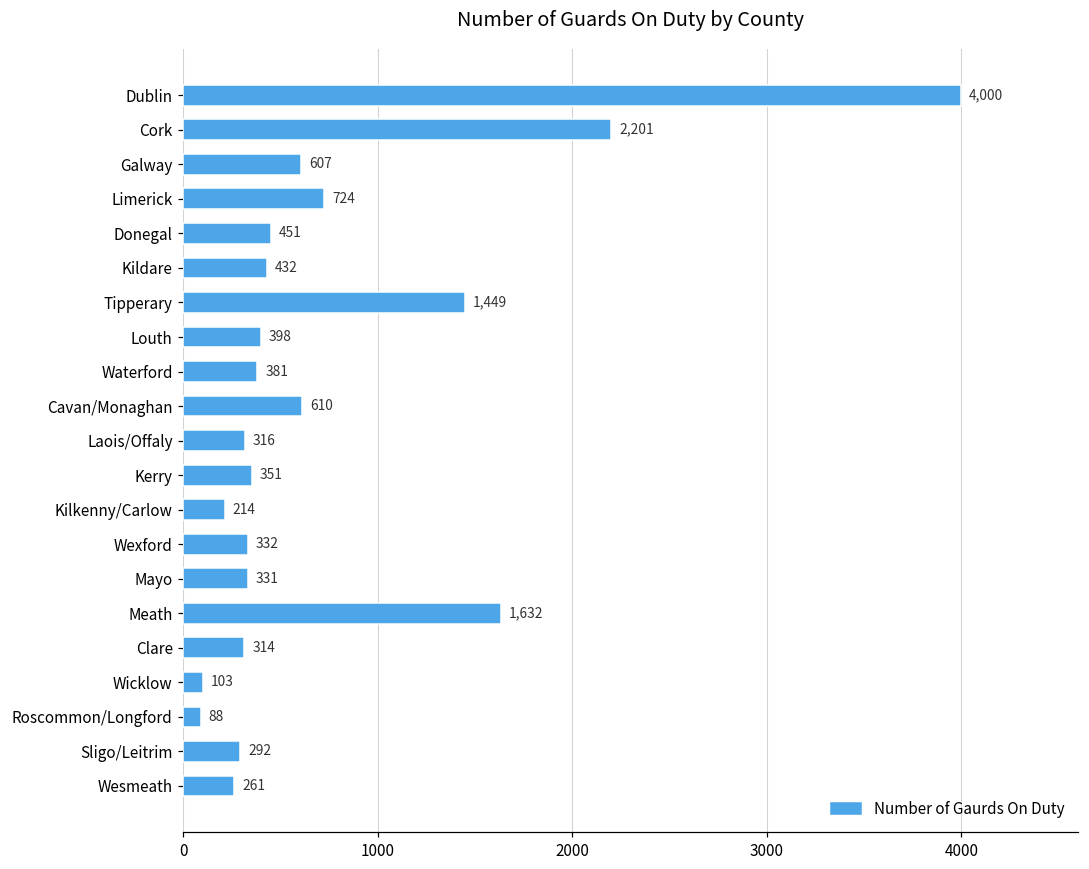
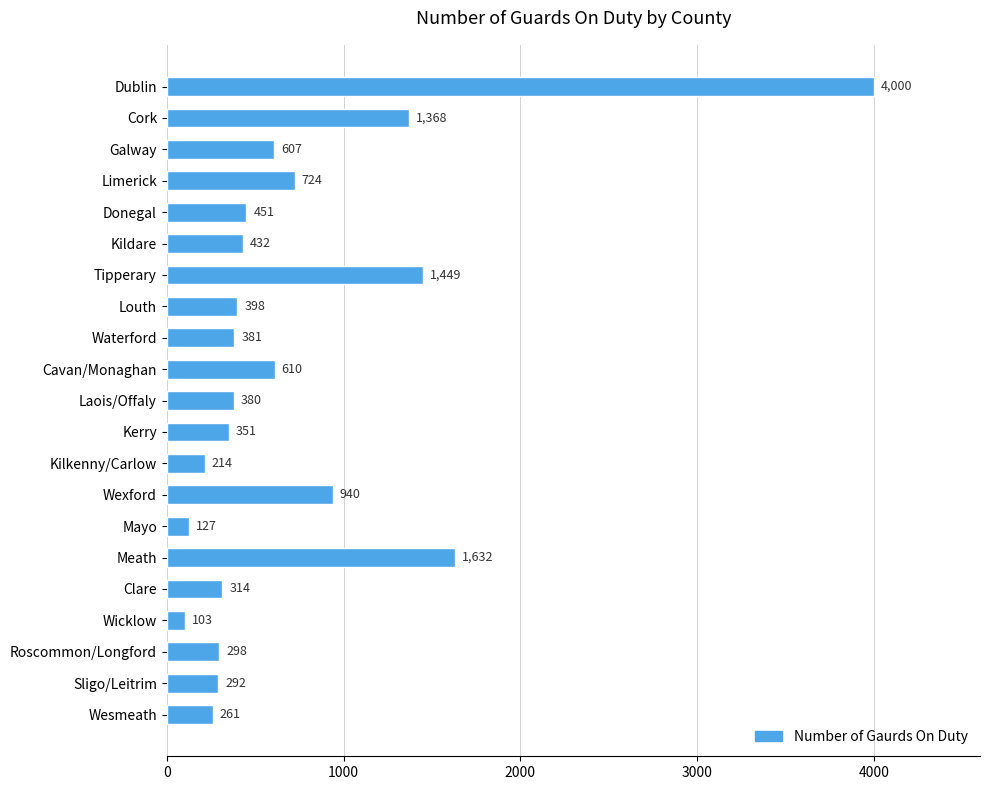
  {
    "Dublin": "4,000",
-   "Cork": "2,201",
+   "Cork": "1,368",
    "Galway": "607",
    "Limerick": "724",
    "Donegal": "451",
    "Kildare": "432",
    "Tipperary": "1,449",
    "Louth": "398",
    "Waterford": "381",
    "Cavan/Monaghan": "610",
-   "Laois/Offaly": "316",
+   "Laois/Offaly": "380",
    "Kerry": "351",
    "Kilkenny/Carlow": "214",
-   "Wexford": "332",
-   "Mayo": "331",
+   "Wexford": "940",
+   "Mayo": "127",
    "Meath": "1,632",
    "Clare": "314",
    "Wicklow": "103",
-   "Roscommon/Longford": "88",
+   "Roscommon/Longford": "298",
    "Sligo/Leitrim": "292",
    "Wesmeath": "261"
  }
